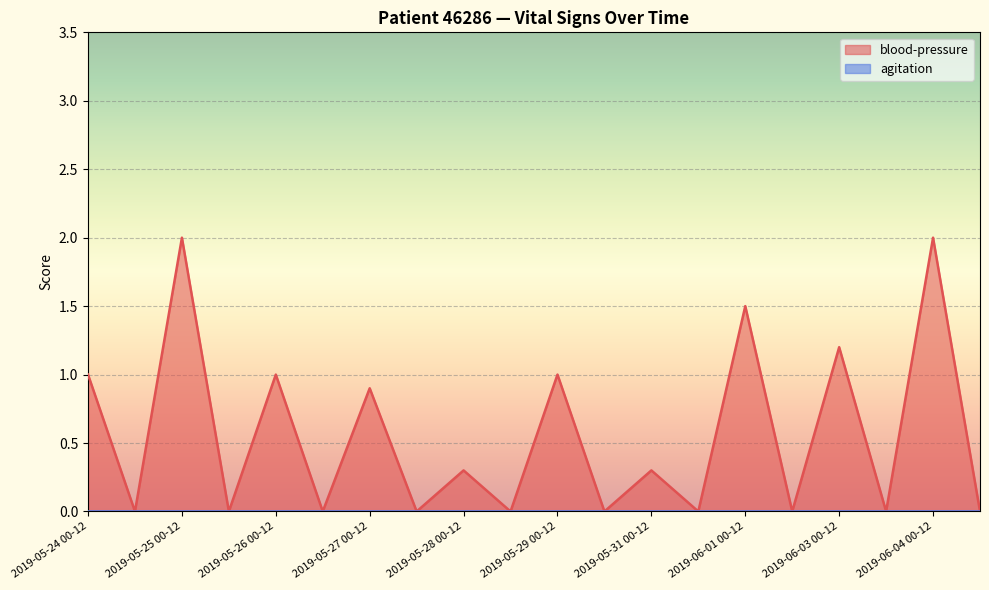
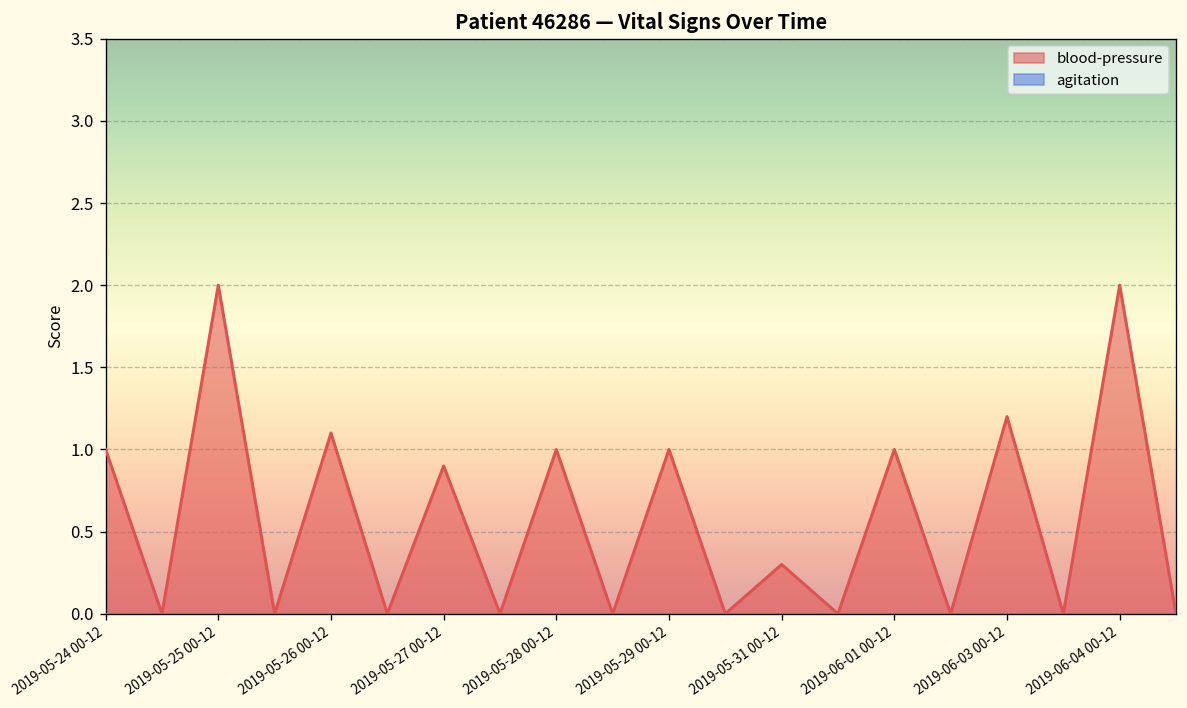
  {
    "blood-pressure": {
      "2019-05-24 00-12": 1.0,
      "2019-05-25 00-12": 2.0,
-     "2019-05-26 00-12": 1.0,
+     "2019-05-26 00-12": 1.1,
      "2019-05-27 00-12": 0.9,
-     "2019-05-28 00-12": 0.3,
+     "2019-05-28 00-12": 1.0,
      "2019-05-29 00-12": 1.0,
      "2019-05-31 00-12": 0.3,
-     "2019-06-01 00-12": 1.5,
+     "2019-06-01 00-12": 1.0,
      "2019-06-03 00-12": 1.2,
      "2019-06-04 00-12": 2.0
    },
    "agitation": {
      "2019-05-24 00-12": 0.0,
      "2019-05-25 00-12": 0.0,
      "2019-05-26 00-12": 0.0,
      "2019-05-27 00-12": 0.0,
      "2019-05-28 00-12": 0.0,
      "2019-05-29 00-12": 0.0,
      "2019-05-31 00-12": 0.0,
      "2019-06-01 00-12": 0.0,
      "2019-06-03 00-12": 0.0,
      "2019-06-04 00-12": 0.0
    }
  }
